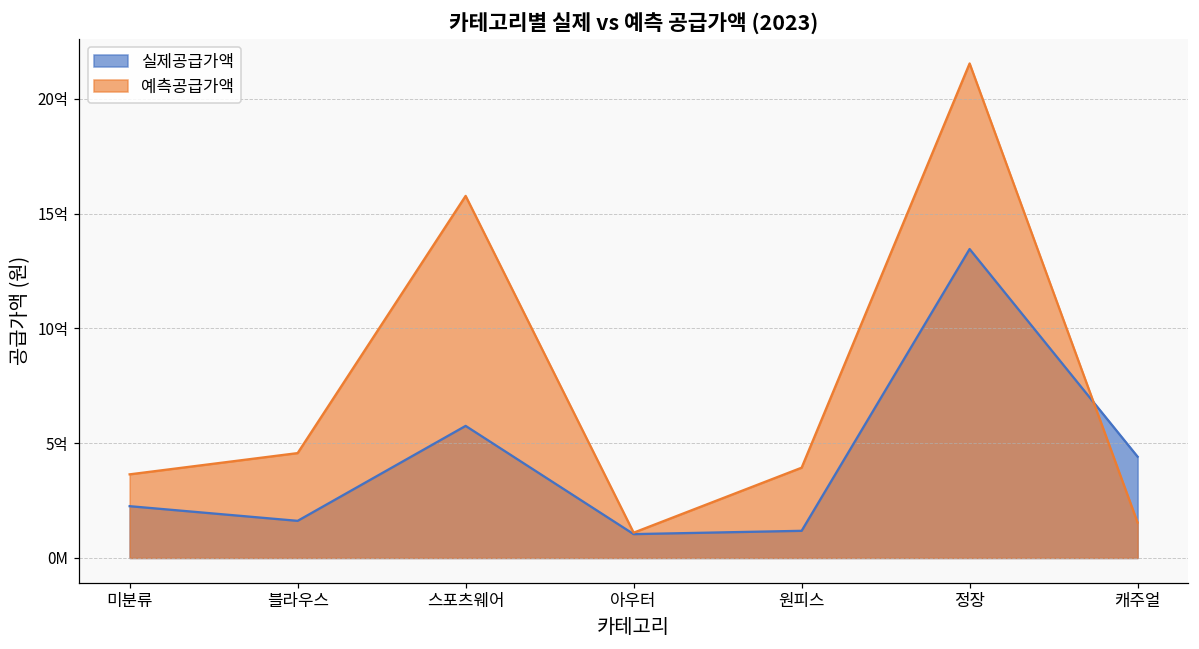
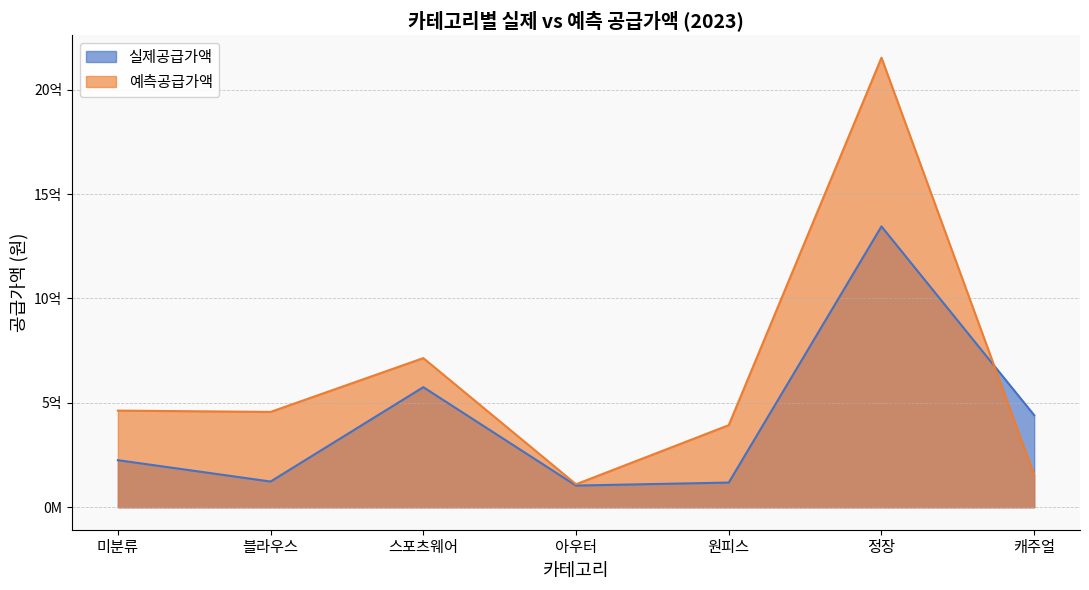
  {
    "실제공급가액": {
      "미분류": "2.3억",
-     "블라우스": "1.6억",
+     "블라우스": "1.2억",
      "스포츠웨어": "5.8억",
      "원피스": "1.2억",
      "정장": "13.5억",
      "캐주얼": "4.4억"
    },
    "예측공급가액": {
-     "미분류": "3.6억",
+     "미분류": "4.6억",
      "블라우스": "4.6억",
-     "스포츠웨어": "15.8억",
+     "스포츠웨어": "7.1억",
      "원피스": "3.9억",
      "정장": "21.5억",
      "캐주얼": "1.5억"
    }
  }
